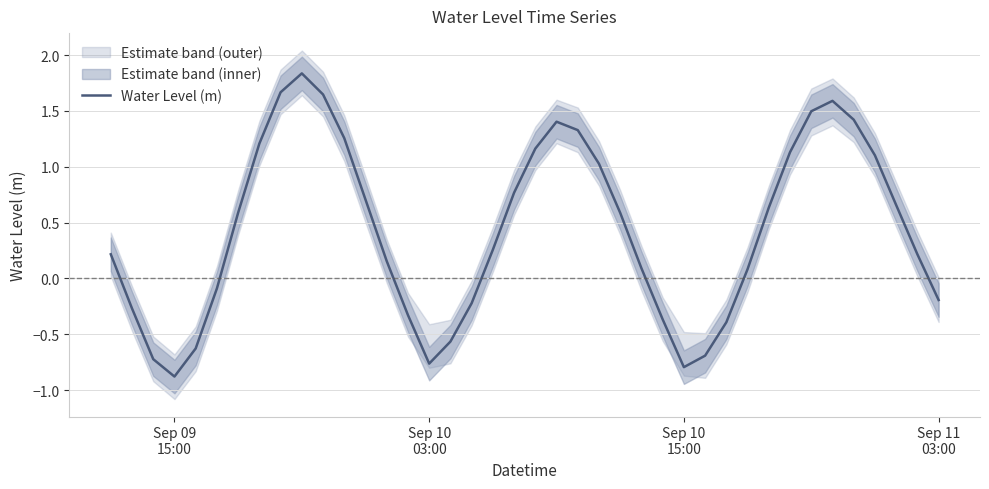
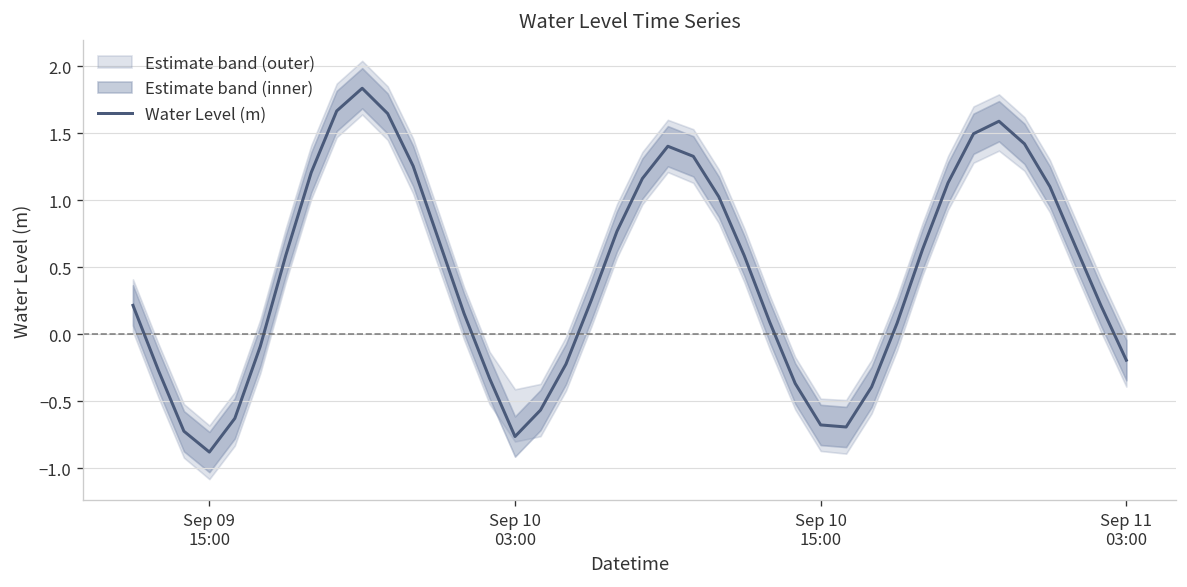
  {
    "Water Level (m)": {
      "Sep 09 15:00": -0.88,
      "Sep 10 03:00": -0.76,
-     "Sep 10 15:00": -0.79,
+     "Sep 10 15:00": -0.68,
      "Sep 11 03:00": -0.19
    }
  }
